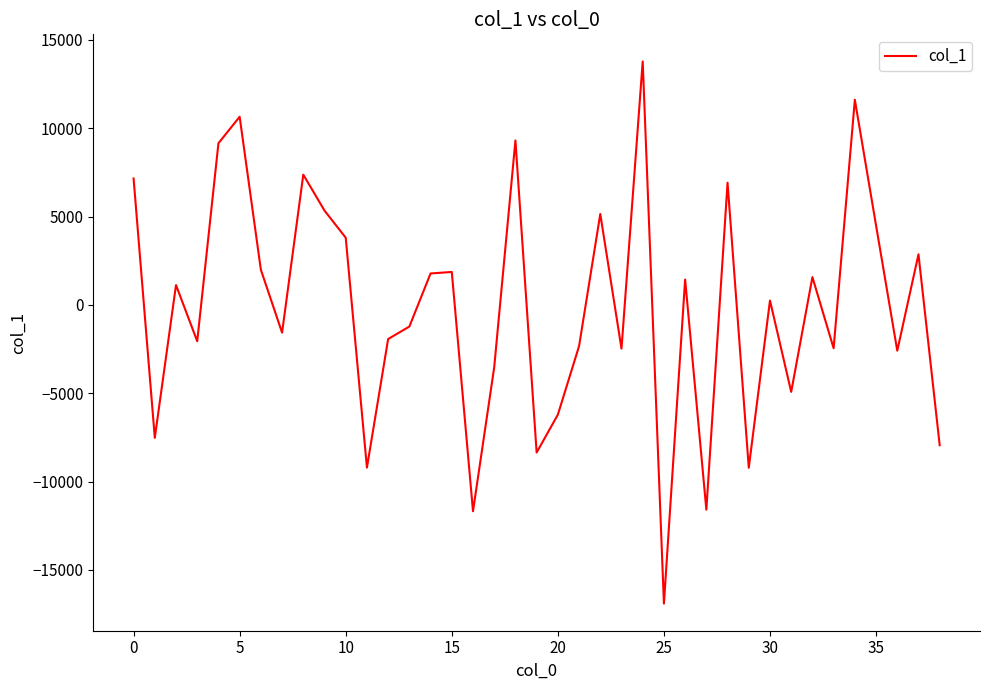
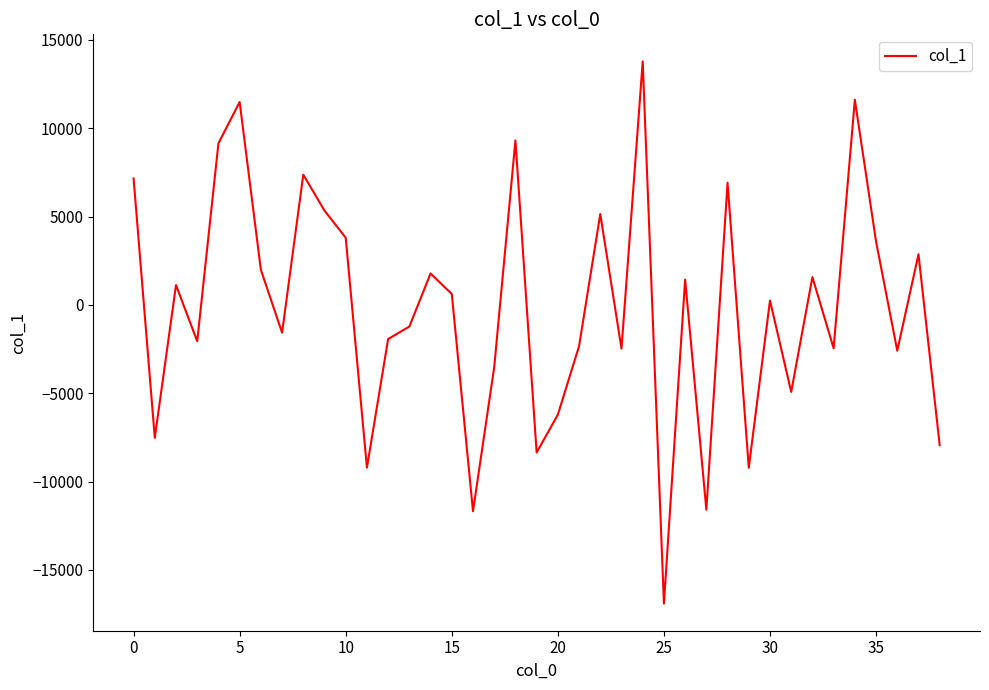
  {
    "0": 7200,
-   "5": 10600,
+   "5": 11500,
    "10": 3800,
-   "15": 1900,
+   "15": 600,
    "20": -6200,
    "25": -16900,
    "30": 200,
-   "35": 4500
+   "35": 3600
  }
